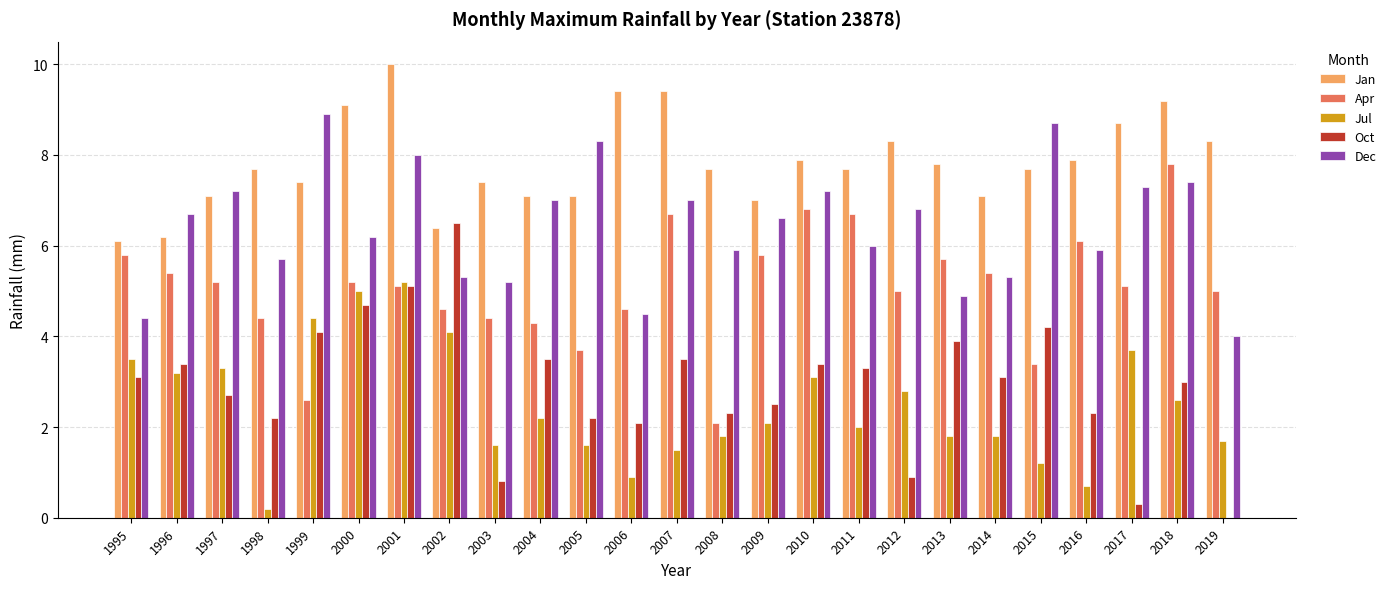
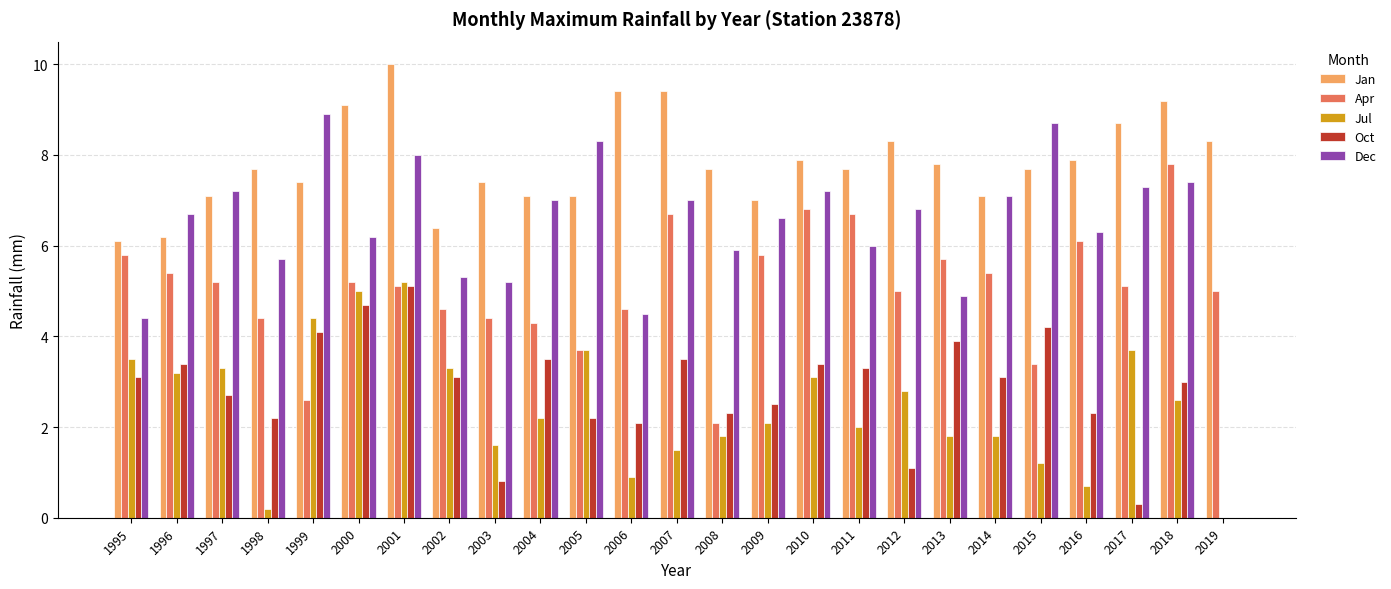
  {
    "Jul": {
      "1995": 3.5,
      "1996": 3.2,
      "1997": 3.3,
      "1998": 0.2,
      "1999": 4.4,
      "2000": 5.0,
      "2001": 5.2,
-     "2002": 4.1,
+     "2002": 3.3,
      "2003": 1.6,
      "2004": 2.2,
-     "2005": 1.6,
+     "2005": 3.7,
      "2006": 0.9,
      "2007": 1.5,
      "2008": 1.8,
      "2009": 2.1,
      "2010": 3.1,
      "2011": 2.0,
      "2012": 2.8,
      "2013": 1.8,
      "2014": 1.8,
      "2015": 1.2,
      "2016": 0.7,
      "2017": 3.7,
      "2018": 2.6,
-     "2019": 1.7
+     "2019": 0.0
    },
    "Oct": {
      "1995": 3.1,
      "1996": 3.4,
      "1997": 2.7,
      "1998": 2.2,
      "1999": 4.1,
      "2000": 4.7,
      "2001": 5.1,
-     "2002": 6.5,
+     "2002": 3.1,
      "2003": 0.8,
      "2004": 3.5,
      "2005": 2.2,
      "2006": 2.1,
      "2007": 3.5,
      "2008": 2.3,
      "2009": 2.5,
      "2010": 3.4,
      "2011": 3.3,
-     "2012": 0.9,
+     "2012": 1.1,
      "2013": 3.9,
      "2014": 3.1,
      "2015": 4.2,
      "2016": 2.3,
      "2017": 0.3,
      "2018": 3.0,
      "2019": 0.0
    },
    "Dec": {
      "1995": 4.4,
      "1996": 6.7,
      "1997": 7.2,
      "1998": 5.7,
      "1999": 8.9,
      "2000": 6.2,
      "2001": 8.0,
      "2002": 5.3,
      "2003": 5.2,
      "2004": 7.0,
      "2005": 8.3,
      "2006": 4.5,
      "2007": 7.0,
      "2008": 5.9,
      "2009": 6.6,
      "2010": 7.2,
      "2011": 6.0,
      "2012": 6.8,
      "2013": 4.9,
-     "2014": 5.3,
+     "2014": 7.1,
      "2015": 8.7,
-     "2016": 5.9,
+     "2016": 6.3,
      "2017": 7.3,
      "2018": 7.4,
-     "2019": 4
+     "2019": 0
    }
  }
